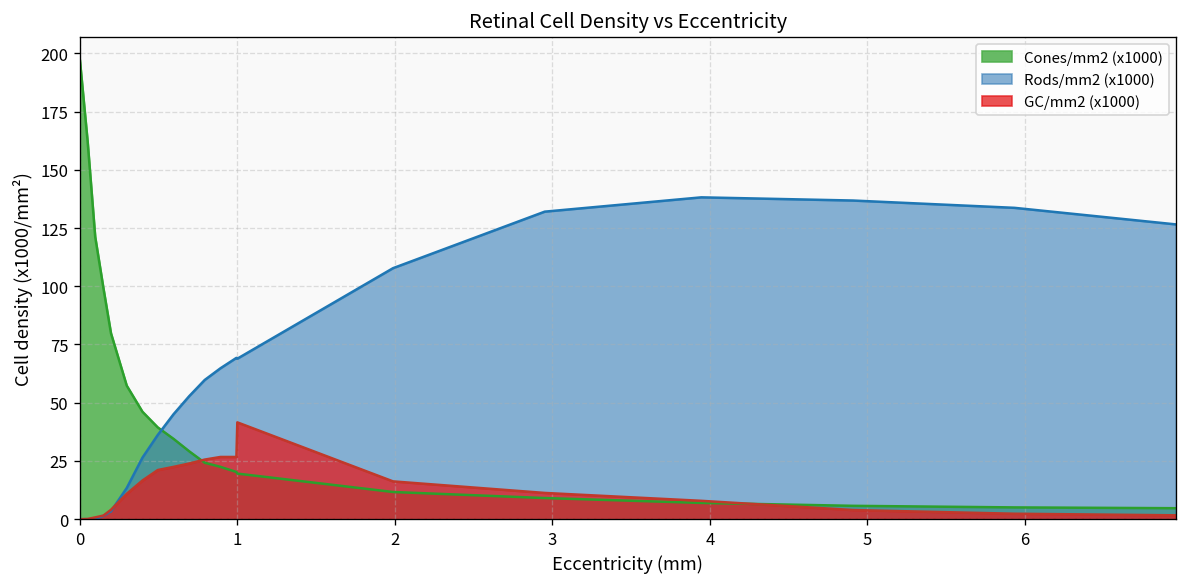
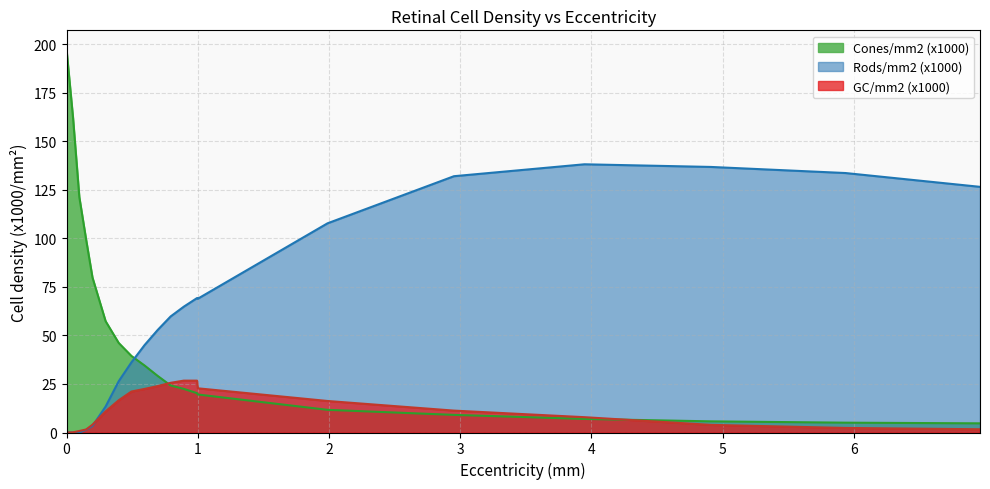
  {
    "Cones/mm2 (x1000)": {
      "0": 197,
      "1": 20
    },
    "Rods/mm2 (x1000)": {
      "1": 69
    },
    "GC/mm2 (x1000)": {
-     "1": 42
+     "1": 23
    }
  }
